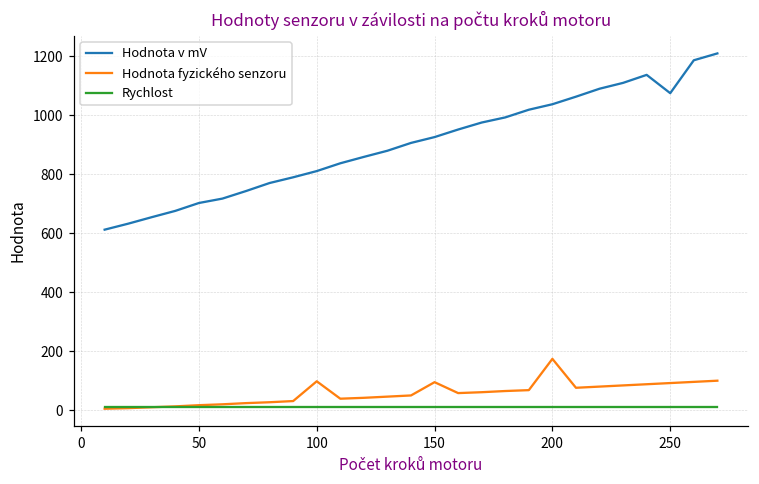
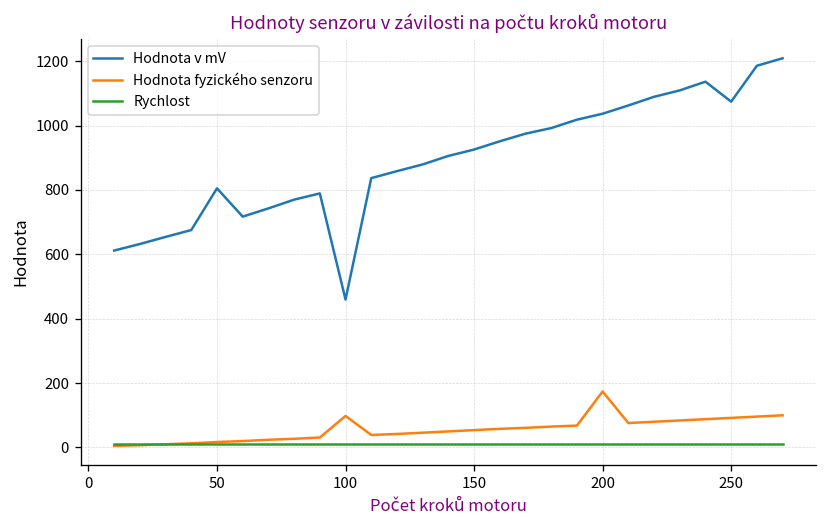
  {
    "Hodnota v mV": {
-     "50": 700,
-     "100": 810,
+     "50": 810,
+     "100": 460,
      "150": 930,
      "200": 1040,
      "250": 1070
    },
    "Hodnota fyzického senzoru": {
      "100": 100,
-     "150": 100,
+     "150": 50,
      "200": 170,
      "250": 90
    },
    "Rychlost": {
      "100": 10,
      "150": 10,
      "200": 10,
      "250": 10
    }
  }
